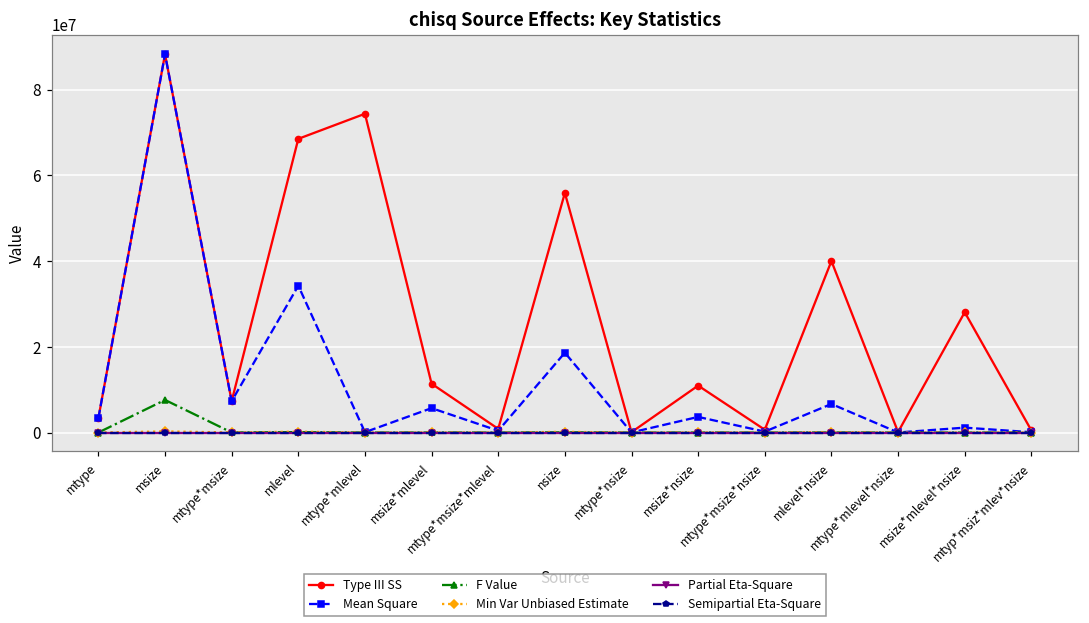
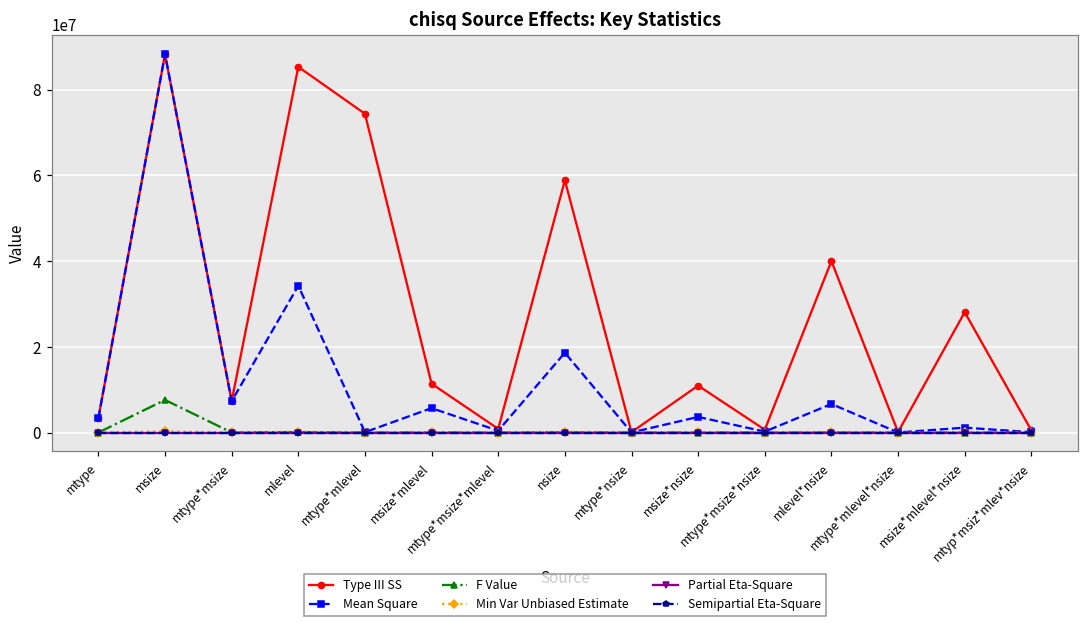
  {
    "Type III SS": {
-     "mlevel": 69000000,
+     "mlevel": 85000000,
      "mtype*mlevel": 74000000,
      "msize*mlevel": 11000000,
-     "nsize": 56000000,
+     "nsize": 59000000,
      "msize*nsize": 11000000,
      "mlevel*nsize": 40000000,
      "msize*mlevel*nsize": 28000000
    },
    "Mean Square": {
      "mlevel": 34000000,
      "msize*mlevel": 6000000,
      "nsize": 19000000,
      "msize*nsize": 4000000,
      "mlevel*nsize": 7000000,
      "msize*mlevel*nsize": 1000000
    },
    "F Value": {
      "msize": 8000000
    }
  }
